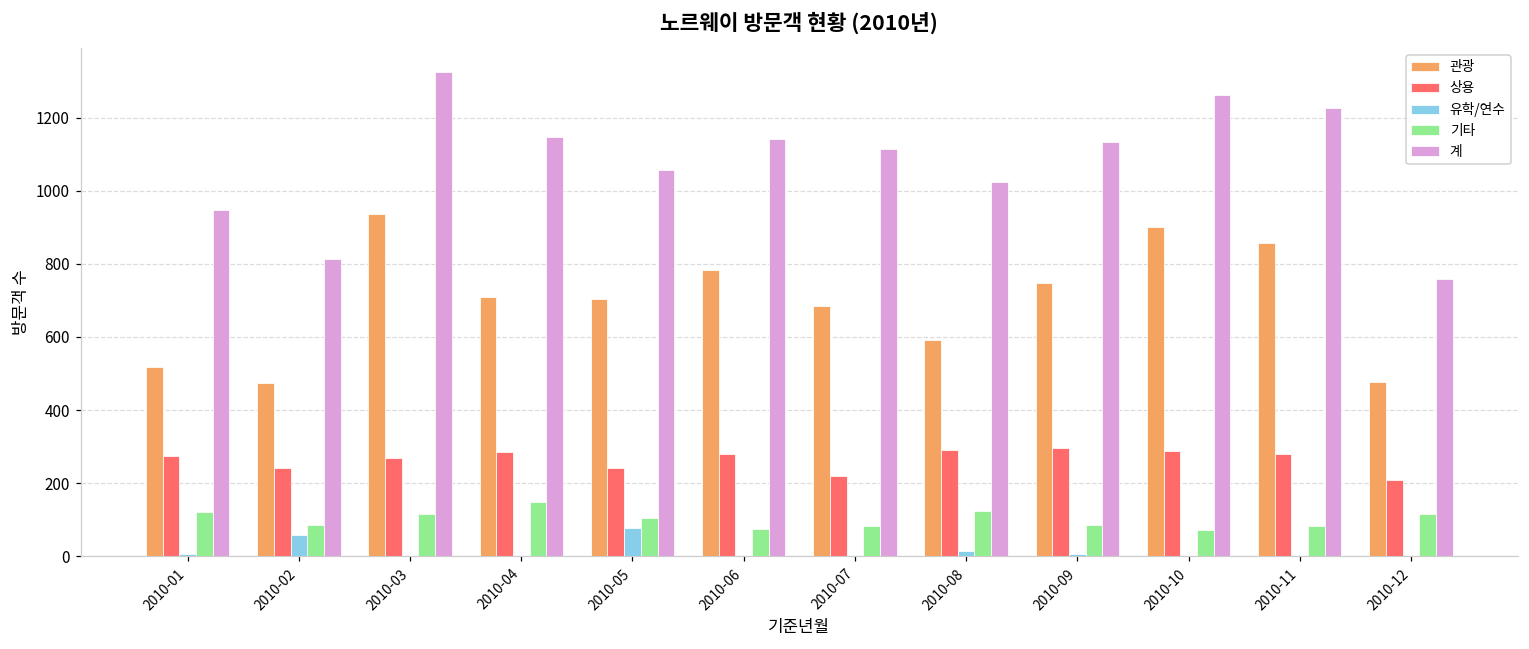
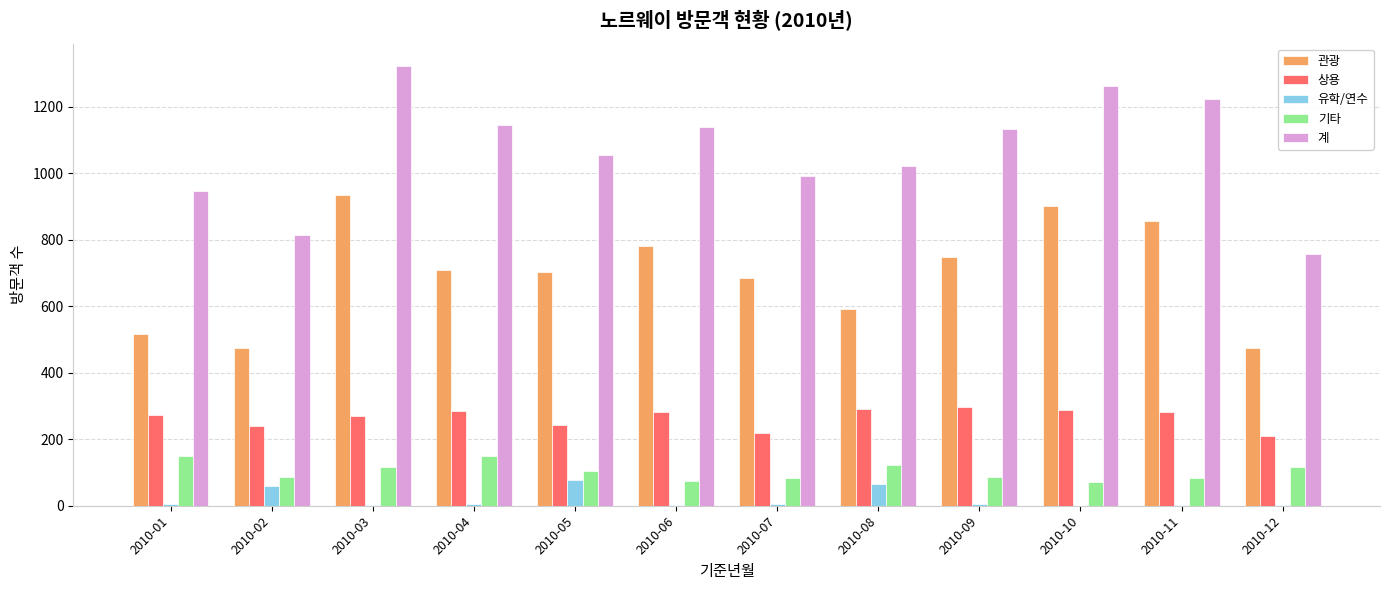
  {
    "유학/연수": {
      "2010-02": 60,
      "2010-05": 80,
-     "2010-08": 20,
+     "2010-08": 70,
      "2010-10": 0
    },
    "기타": {
-     "2010-01": 120,
+     "2010-01": 150,
      "2010-02": 90,
      "2010-03": 120,
      "2010-04": 150,
      "2010-05": 110,
      "2010-06": 80,
      "2010-07": 80,
      "2010-08": 120,
      "2010-09": 90,
      "2010-10": 70,
      "2010-11": 80,
      "2010-12": 120
    },
    "계": {
      "2010-01": 950,
      "2010-02": 810,
      "2010-03": 1320,
      "2010-04": 1150,
      "2010-05": 1060,
      "2010-06": 1140,
-     "2010-07": 1110,
+     "2010-07": 990,
      "2010-08": 1020,
      "2010-09": 1130,
      "2010-10": 1260,
      "2010-11": 1230,
      "2010-12": 760
    }
  }
